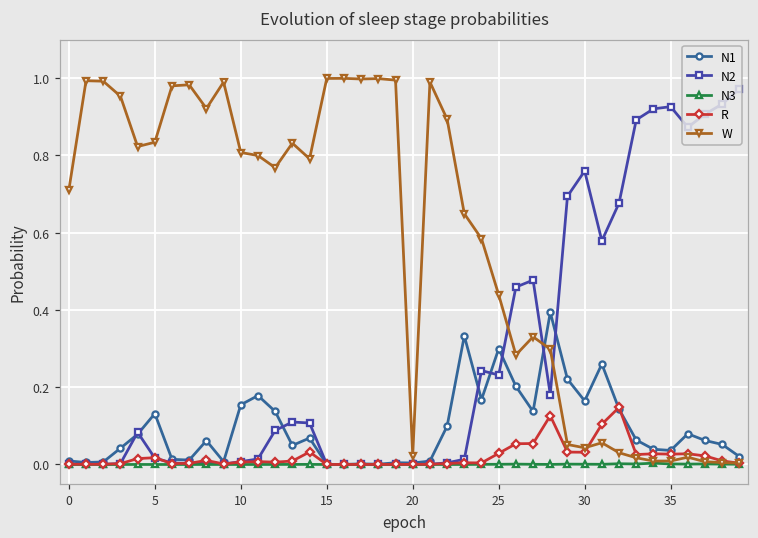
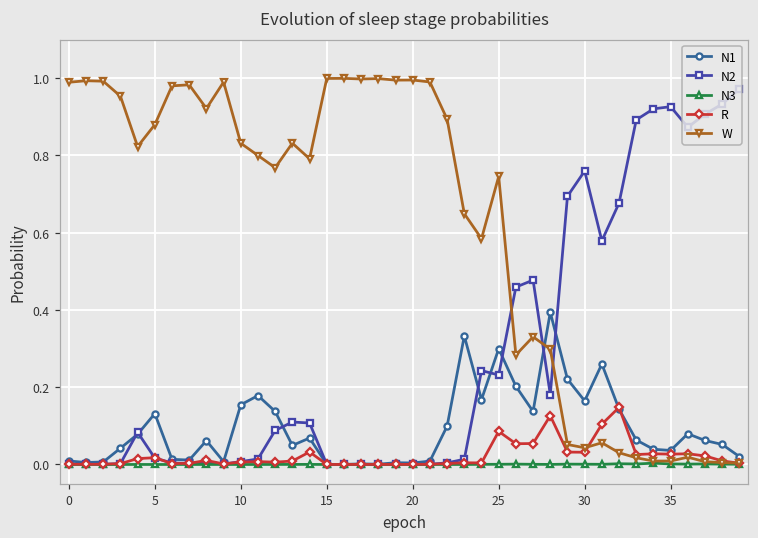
  {
    "N3": {
      "5": 0.00,
      "25": 0.00,
      "30": 0.00,
      "35": 0.00
    },
    "R": {
-     "25": 0.03,
+     "25": 0.09,
      "30": 0.03,
      "35": 0.03
    },
    "W": {
-     "0": 0.71,
-     "5": 0.83,
-     "10": 0.81,
+     "0": 0.99,
+     "5": 0.88,
+     "10": 0.83,
      "15": 1.00,
-     "20": 0.02,
-     "25": 0.44,
+     "20": 1.00,
+     "25": 0.75,
      "30": 0.04,
      "35": 0.01
    }
  }
